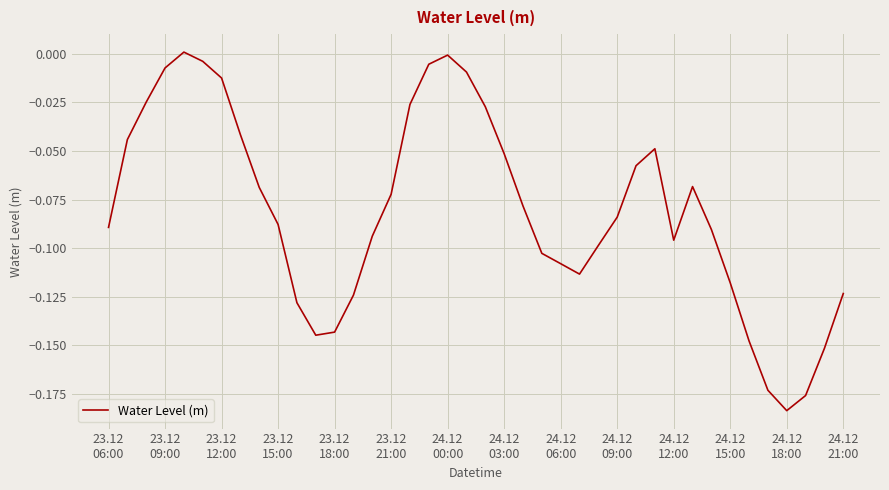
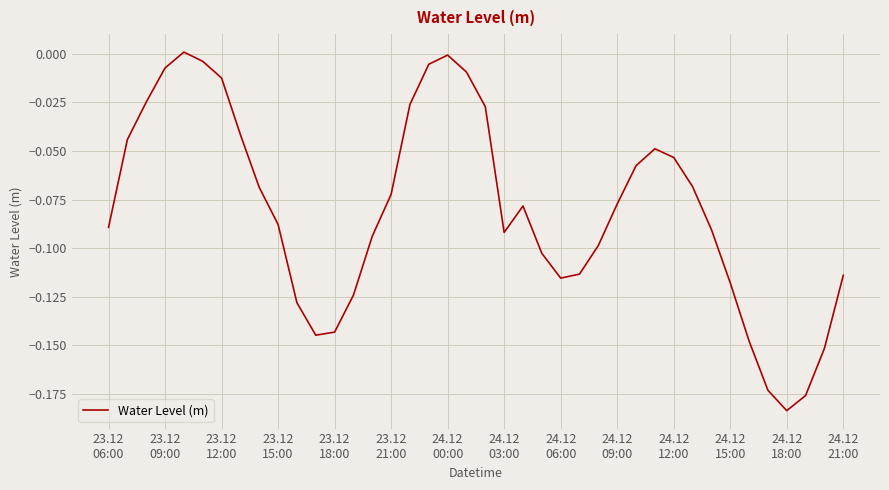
  {
    "23.12 06:00": -0.089,
    "23.12 09:00": -0.007,
    "23.12 12:00": -0.012,
    "23.12 15:00": -0.088,
    "23.12 18:00": -0.143,
    "23.12 21:00": -0.072,
    "24.12 00:00": -0.001,
-   "24.12 03:00": -0.051,
-   "24.12 06:00": -0.108,
-   "24.12 09:00": -0.084,
-   "24.12 12:00": -0.096,
+   "24.12 03:00": -0.092,
+   "24.12 06:00": -0.115,
+   "24.12 09:00": -0.077,
+   "24.12 12:00": -0.053,
    "24.12 15:00": -0.118,
    "24.12 18:00": -0.184,
-   "24.12 21:00": -0.123
+   "24.12 21:00": -0.114
  }
